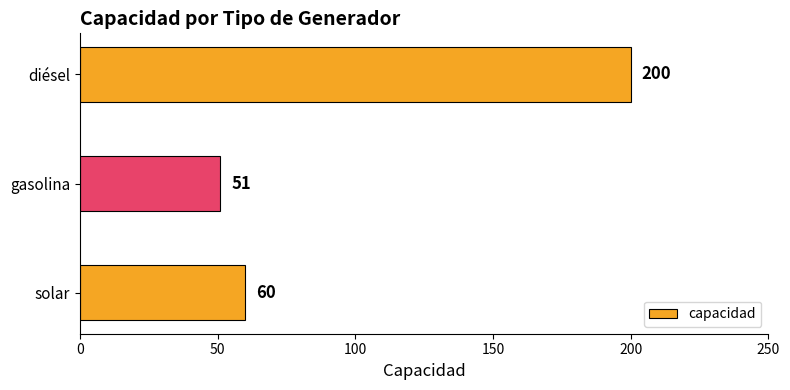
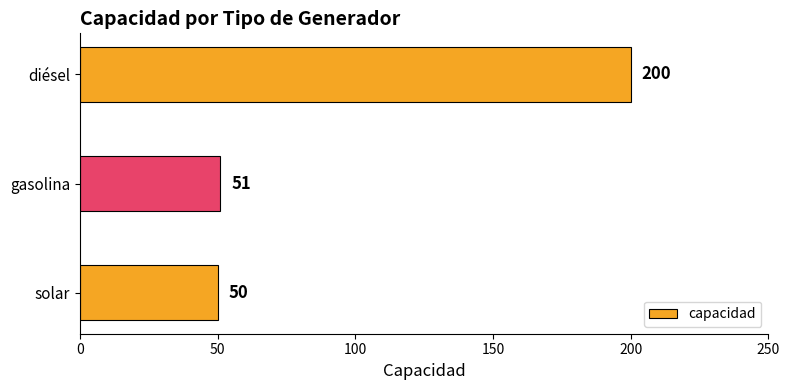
  {
    "diésel": 200,
    "gasolina": 51,
-   "solar": 60
+   "solar": 50
  }
